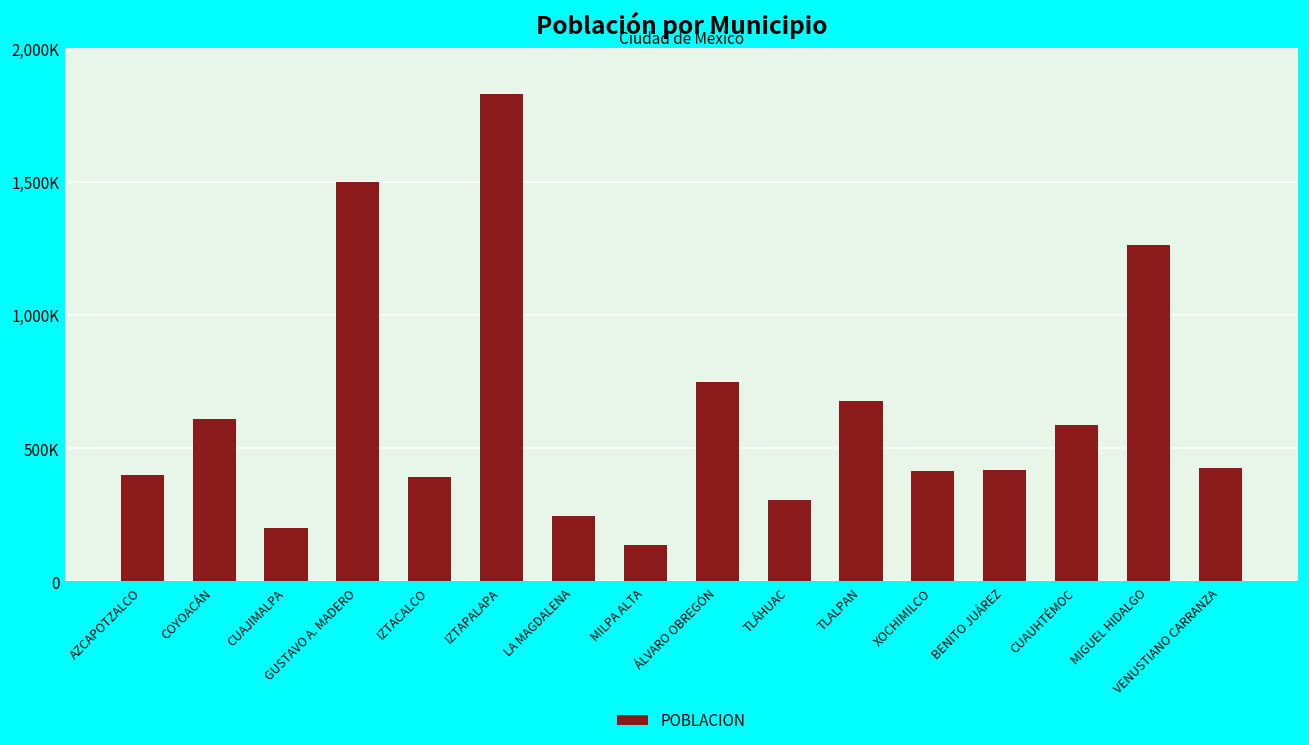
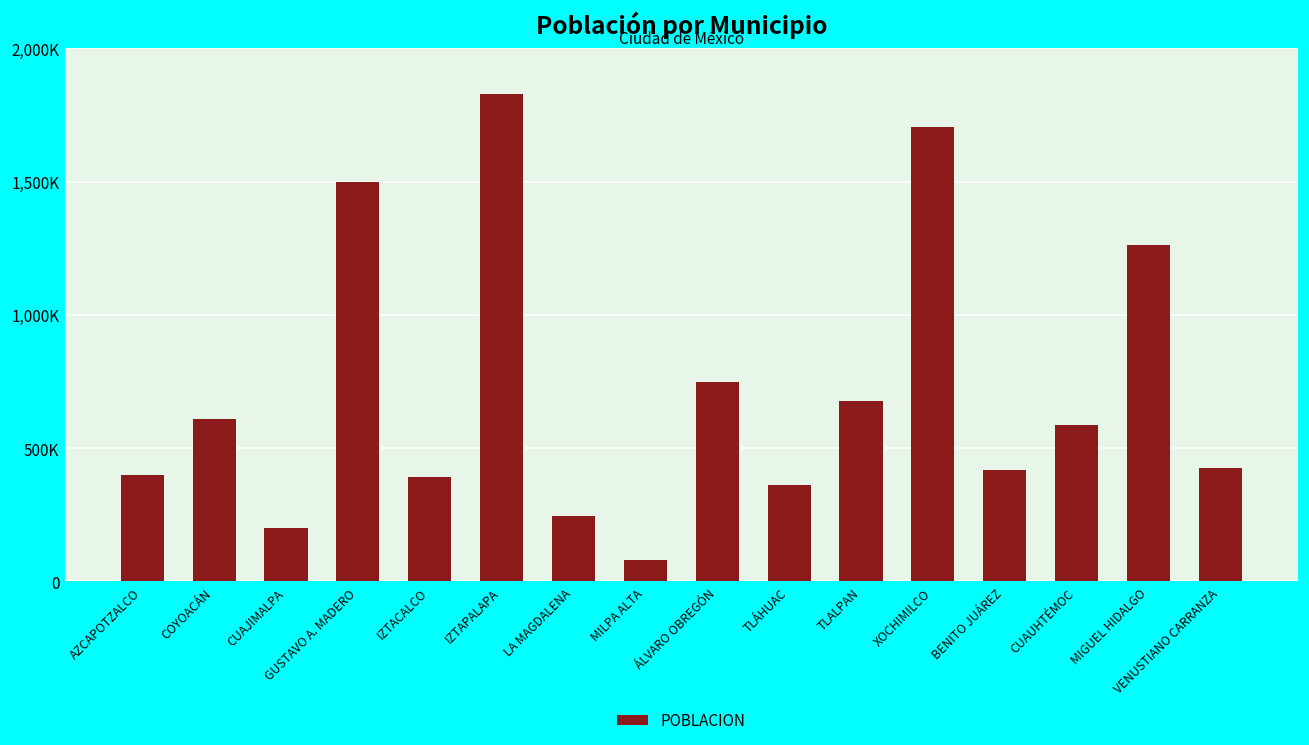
  {
    "AZCAPOTZALCO": "400,000",
    "COYOACÁN": "610,000",
    "CUAJIMALPA": "200,000",
    "GUSTAVO A. MADERO": "1,500,000",
    "IZTACALCO": "390,000",
    "IZTAPALAPA": "1,830,000",
    "LA MAGDALENA": "240,000",
-   "MILPA ALTA": "140,000",
+   "MILPA ALTA": "80,000",
    "ÁLVARO OBREGÓN": "750,000",
-   "TLÁHUAC": "310,000",
+   "TLÁHUAC": "360,000",
    "TLALPAN": "680,000",
-   "XOCHIMILCO": "420,000",
+   "XOCHIMILCO": "1,700,000",
    "BENITO JUÁREZ": "420,000",
    "CUAUHTÉMOC": "590,000",
    "MIGUEL HIDALGO": "1,260,000",
    "VENUSTIANO CARRANZA": "430,000"
  }
